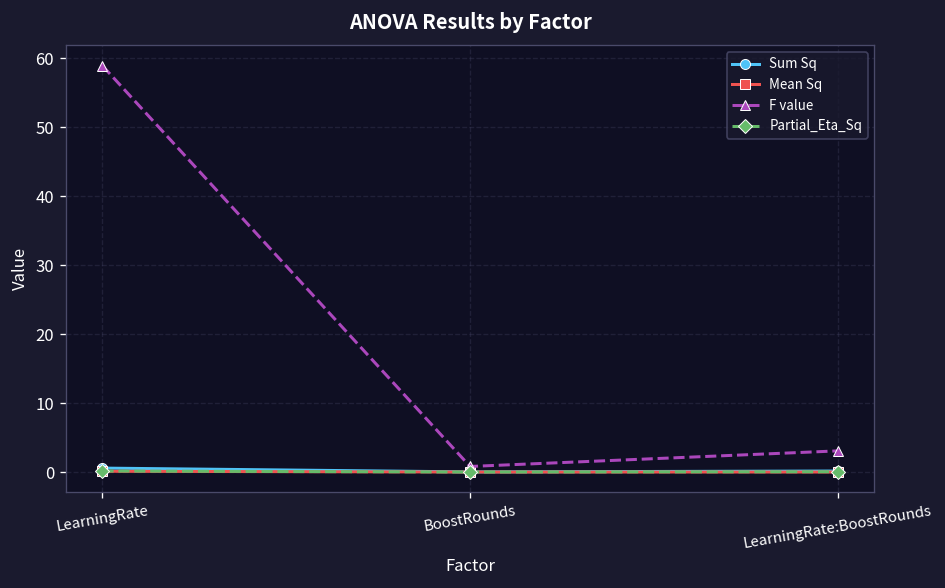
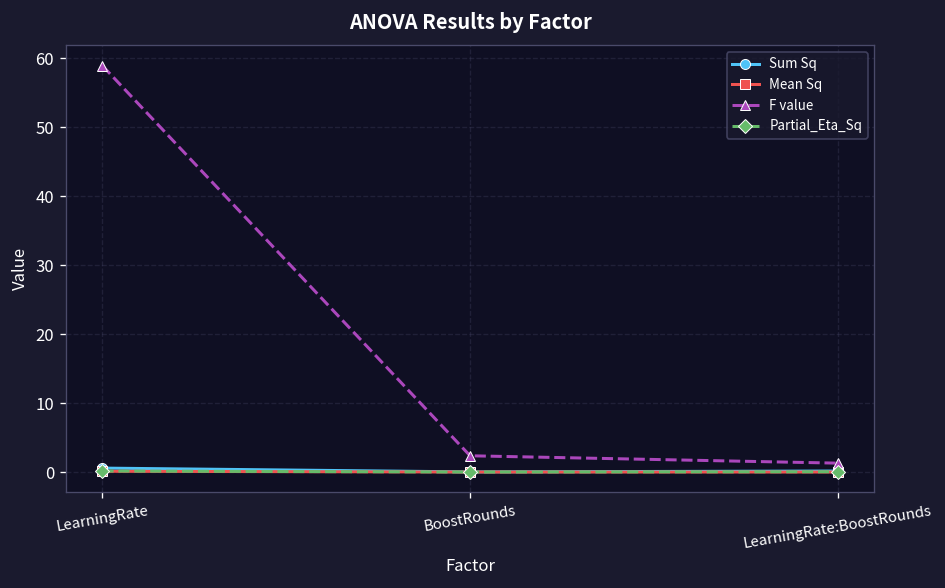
  {
    "F value": {
      "LearningRate": 59,
-     "BoostRounds": 1,
-     "LearningRate:BoostRounds": 3
+     "BoostRounds": 2,
+     "LearningRate:BoostRounds": 1
    }
  }
